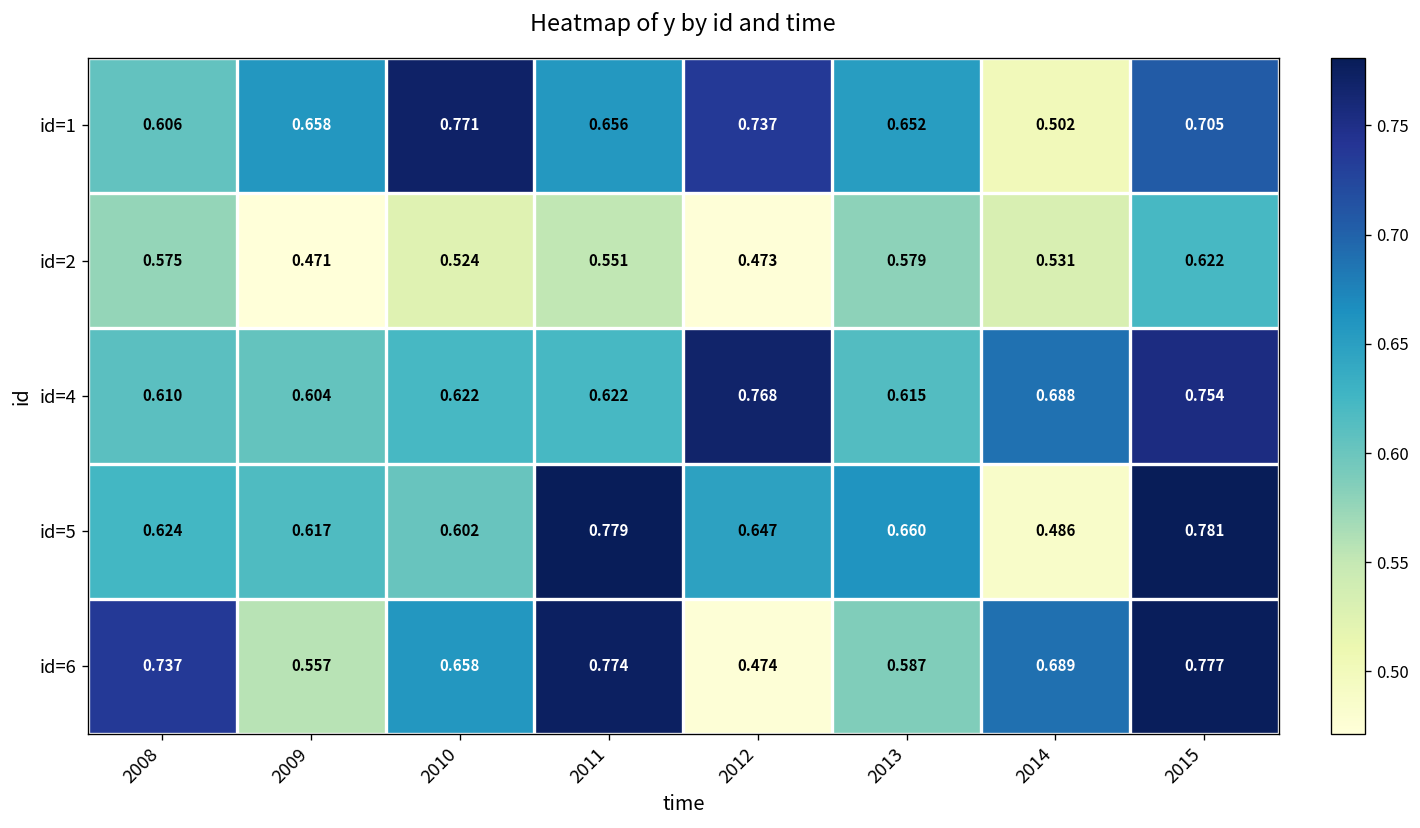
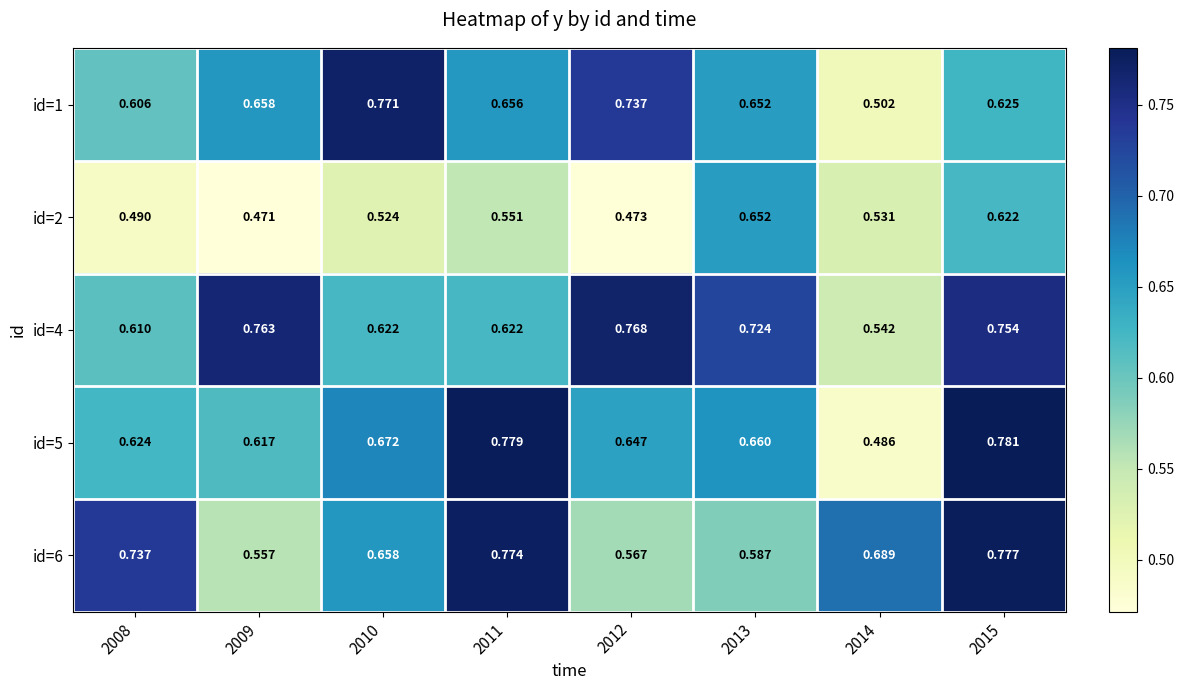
  {
    "id=1": {
      "2008": 0.606,
      "2009": 0.658,
      "2010": 0.771,
      "2011": 0.656,
      "2012": 0.737,
      "2013": 0.652,
      "2014": 0.502,
-     "2015": 0.705
+     "2015": 0.625
    },
    "id=2": {
-     "2008": 0.575,
+     "2008": 0.490,
      "2009": 0.471,
      "2010": 0.524,
      "2011": 0.551,
      "2012": 0.473,
-     "2013": 0.579,
+     "2013": 0.652,
      "2014": 0.531,
      "2015": 0.622
    },
    "id=4": {
      "2008": 0.610,
-     "2009": 0.604,
+     "2009": 0.763,
      "2010": 0.622,
      "2011": 0.622,
      "2012": 0.768,
-     "2013": 0.615,
-     "2014": 0.688,
+     "2013": 0.724,
+     "2014": 0.542,
      "2015": 0.754
    },
    "id=5": {
      "2008": 0.624,
      "2009": 0.617,
-     "2010": 0.602,
+     "2010": 0.672,
      "2011": 0.779,
      "2012": 0.647,
      "2013": 0.660,
      "2014": 0.486,
      "2015": 0.781
    },
    "id=6": {
      "2008": 0.737,
      "2009": 0.557,
      "2010": 0.658,
      "2011": 0.774,
-     "2012": 0.474,
+     "2012": 0.567,
      "2013": 0.587,
      "2014": 0.689,
      "2015": 0.777
    }
  }
